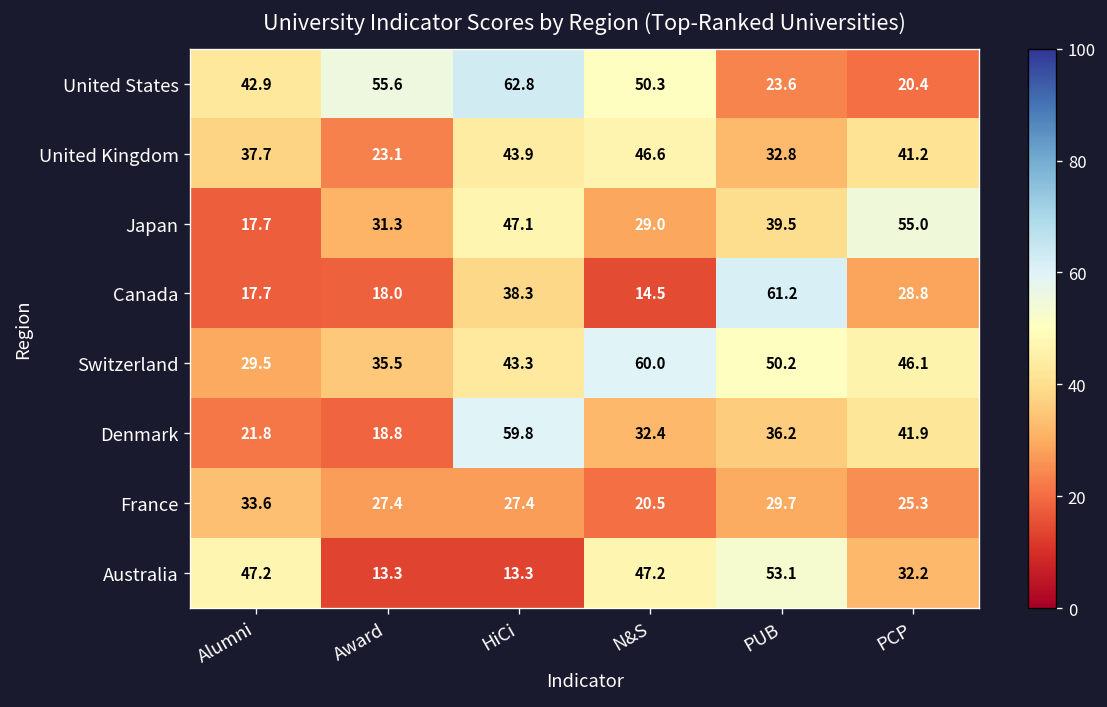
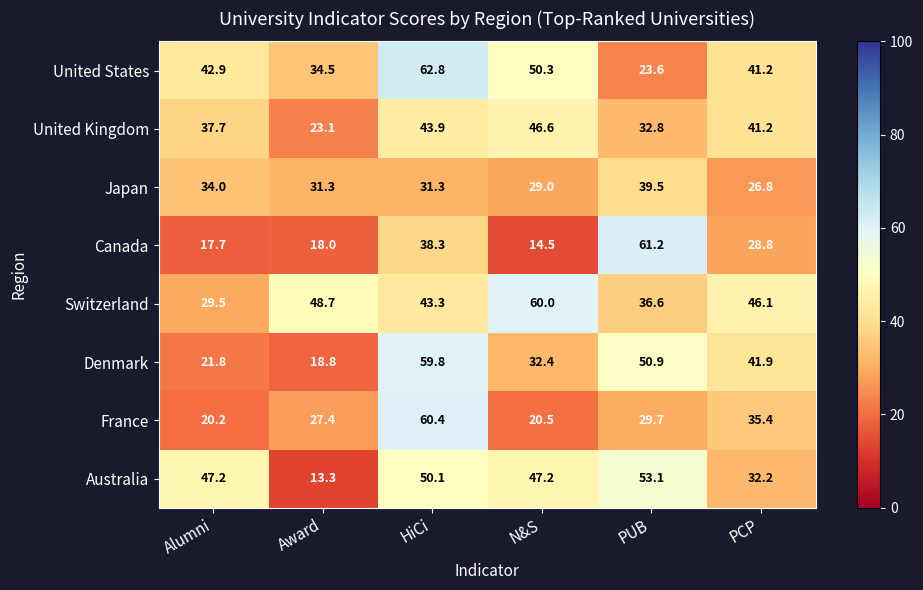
  {
    "United States": {
      "Alumni": 42.9,
-     "Award": 55.6,
+     "Award": 34.5,
      "HiCi": 62.8,
      "N&S": 50.3,
      "PUB": 23.6,
-     "PCP": 20.4
+     "PCP": 41.2
    },
    "United Kingdom": {
      "Alumni": 37.7,
      "Award": 23.1,
      "HiCi": 43.9,
      "N&S": 46.6,
      "PUB": 32.8,
      "PCP": 41.2
    },
    "Japan": {
-     "Alumni": 17.7,
+     "Alumni": 34.0,
      "Award": 31.3,
-     "HiCi": 47.1,
+     "HiCi": 31.3,
      "N&S": 29.0,
      "PUB": 39.5,
-     "PCP": 55.0
+     "PCP": 26.8
    },
    "Canada": {
      "Alumni": 17.7,
      "Award": 18.0,
      "HiCi": 38.3,
      "N&S": 14.5,
      "PUB": 61.2,
      "PCP": 28.8
    },
    "Switzerland": {
      "Alumni": 29.5,
-     "Award": 35.5,
+     "Award": 48.7,
      "HiCi": 43.3,
      "N&S": 60.0,
-     "PUB": 50.2,
+     "PUB": 36.6,
      "PCP": 46.1
    },
    "Denmark": {
      "Alumni": 21.8,
      "Award": 18.8,
      "HiCi": 59.8,
      "N&S": 32.4,
-     "PUB": 36.2,
+     "PUB": 50.9,
      "PCP": 41.9
    },
    "France": {
-     "Alumni": 33.6,
+     "Alumni": 20.2,
      "Award": 27.4,
-     "HiCi": 27.4,
+     "HiCi": 60.4,
      "N&S": 20.5,
      "PUB": 29.7,
-     "PCP": 25.3
+     "PCP": 35.4
    },
    "Australia": {
      "Alumni": 47.2,
      "Award": 13.3,
-     "HiCi": 13.3,
+     "HiCi": 50.1,
      "N&S": 47.2,
      "PUB": 53.1,
      "PCP": 32.2
    }
  }
